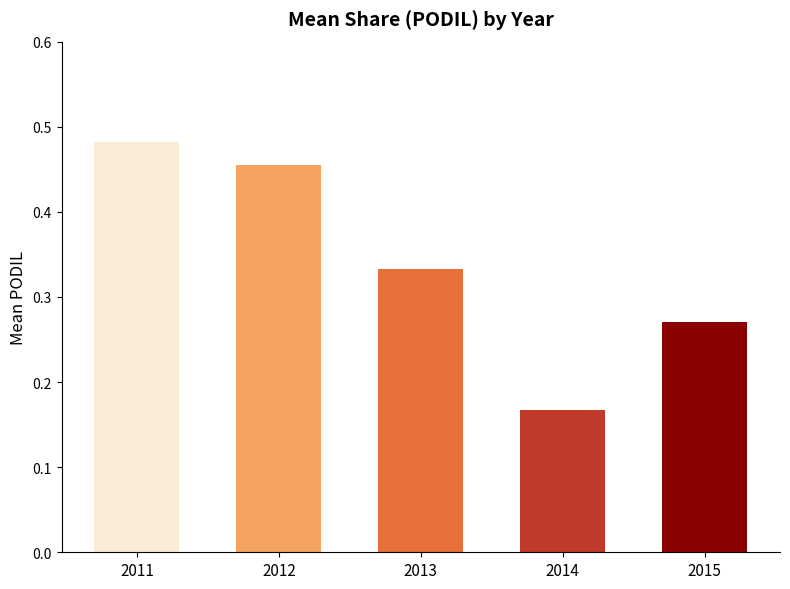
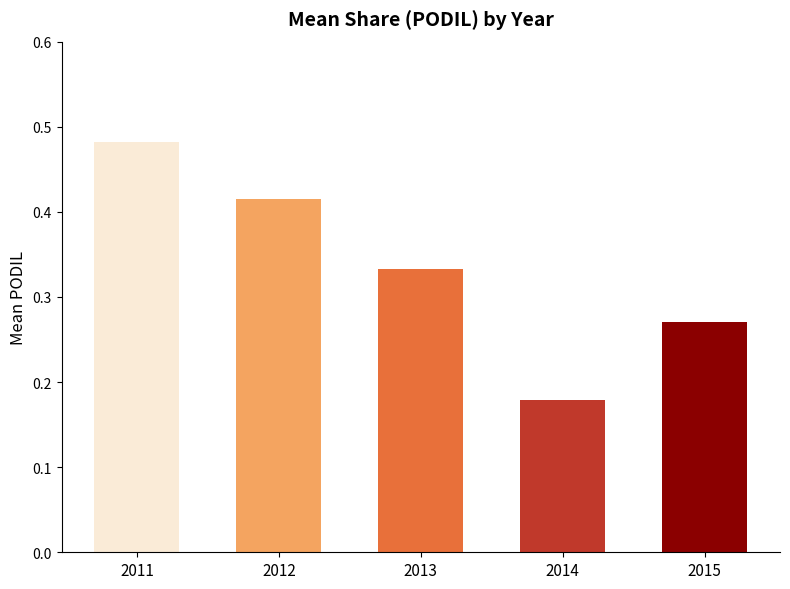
  {
    "2011": 0.48,
-   "2012": 0.46,
+   "2012": 0.42,
    "2013": 0.33,
-   "2014": 0.17,
+   "2014": 0.18,
    "2015": 0.27
  }
